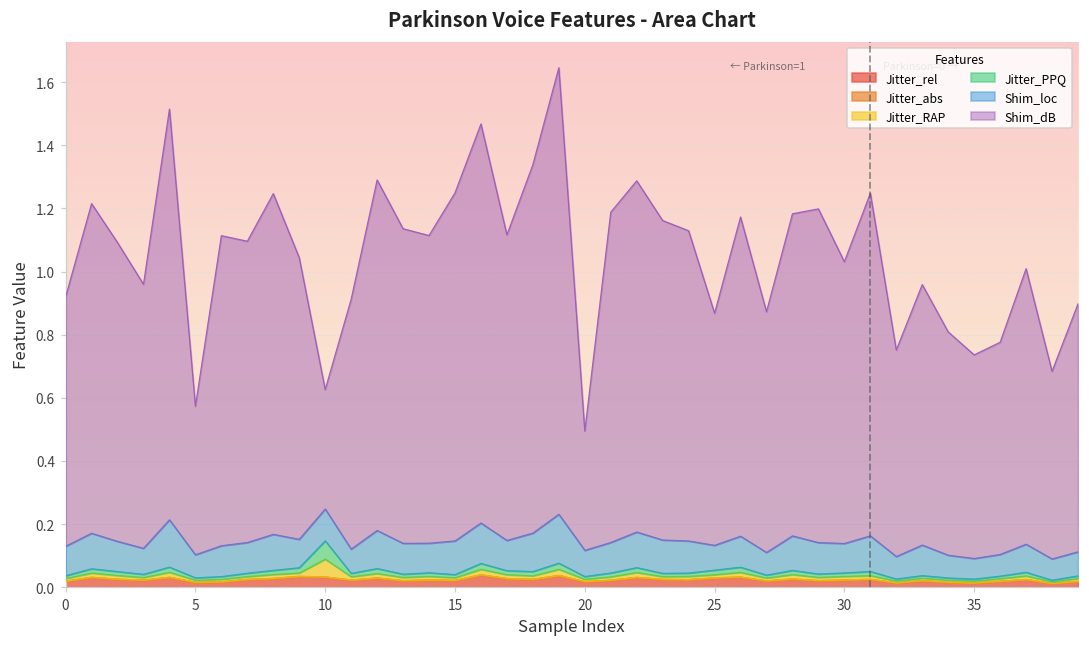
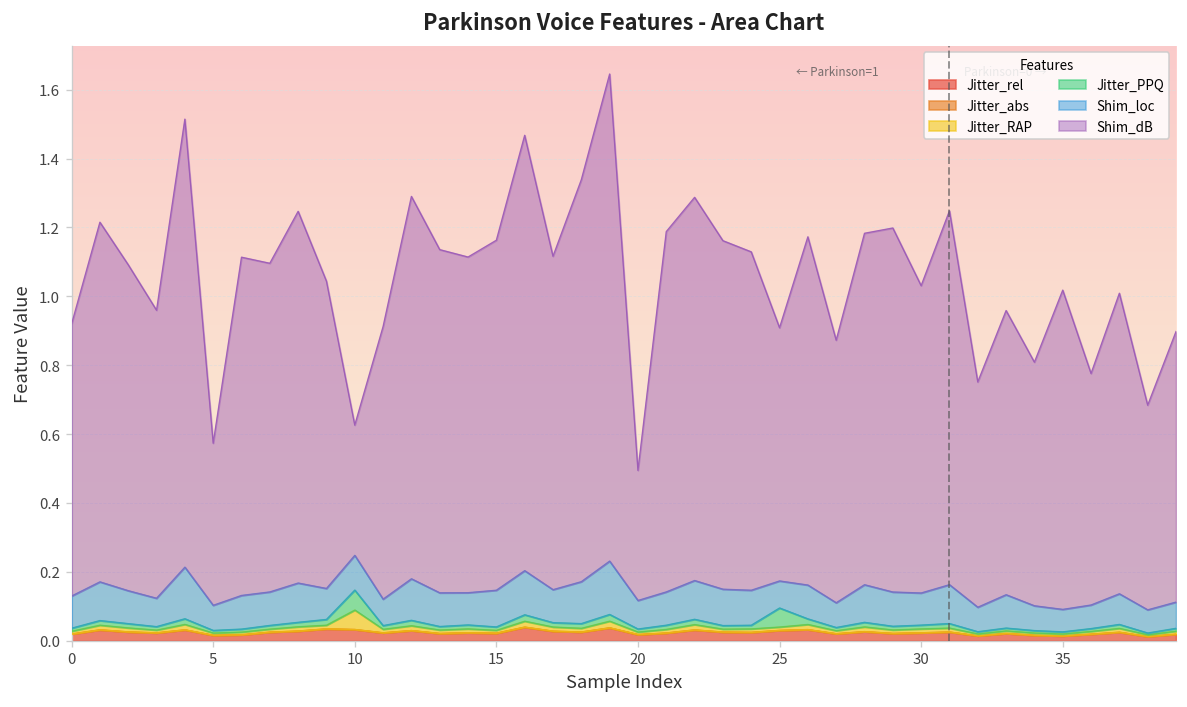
  {
    "Jitter_RAP": {
      "10": 0.06,
      "25": 0.01,
      "30": 0.01
    },
    "Jitter_PPQ": {
      "0": 0.01,
      "10": 0.06,
      "15": 0.01,
-     "25": 0.01,
+     "25": 0.06,
      "30": 0.01
    },
    "Shim_loc": {
      "0": 0.09,
      "5": 0.07,
      "10": 0.10,
      "15": 0.11,
      "20": 0.08,
      "25": 0.08,
      "30": 0.09,
      "35": 0.07
    },
    "Shim_dB": {
      "0": 0.79,
      "5": 0.47,
      "10": 0.38,
-     "15": 1.10,
+     "15": 1.02,
      "20": 0.38,
      "25": 0.74,
      "30": 0.89,
-     "35": 0.65
+     "35": 0.93
    }
  }
